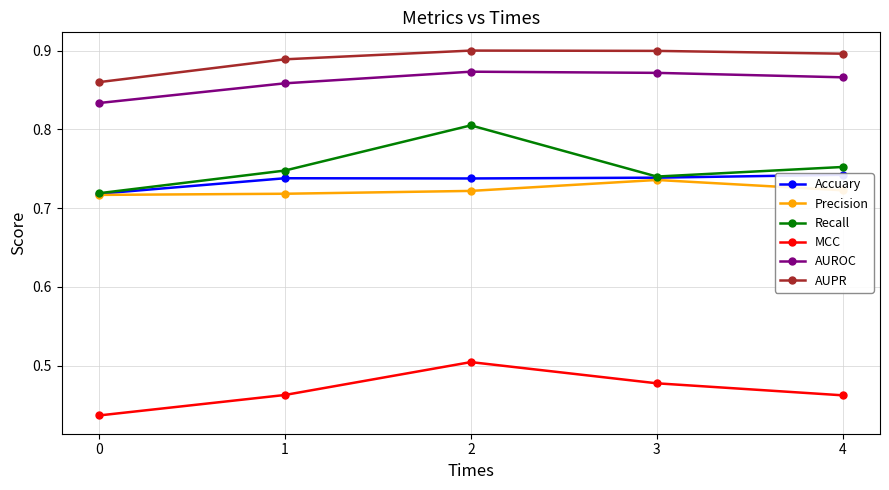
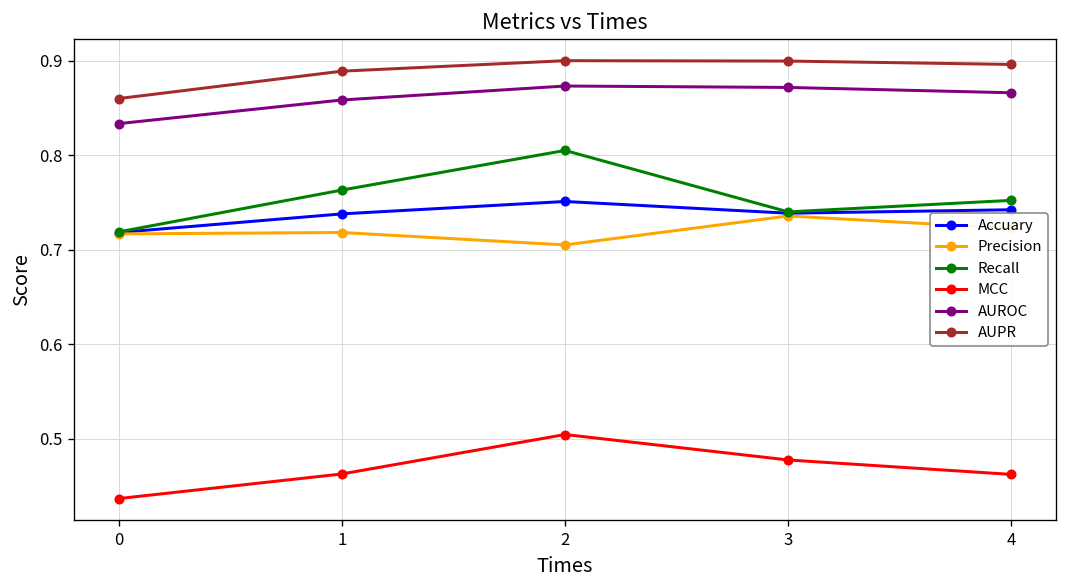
  {
    "Accuary": {
      "1": 0.74,
-     "2": 0.74
+     "2": 0.75
    },
    "Precision": {
      "1": 0.72,
-     "2": 0.72
+     "2": 0.71
    },
    "Recall": {
-     "1": 0.75,
+     "1": 0.76,
      "2": 0.81,
      "4": 0.75
    },
    "MCC": {
      "0": 0.44,
      "1": 0.46,
      "2": 0.50,
      "3": 0.48,
      "4": 0.46
    },
    "AUROC": {
      "0": 0.83,
      "1": 0.86,
      "2": 0.87,
      "3": 0.87,
      "4": 0.87
    },
    "AUPR": {
      "0": 0.86,
      "1": 0.89,
      "2": 0.90,
      "3": 0.90,
      "4": 0.90
    }
  }
